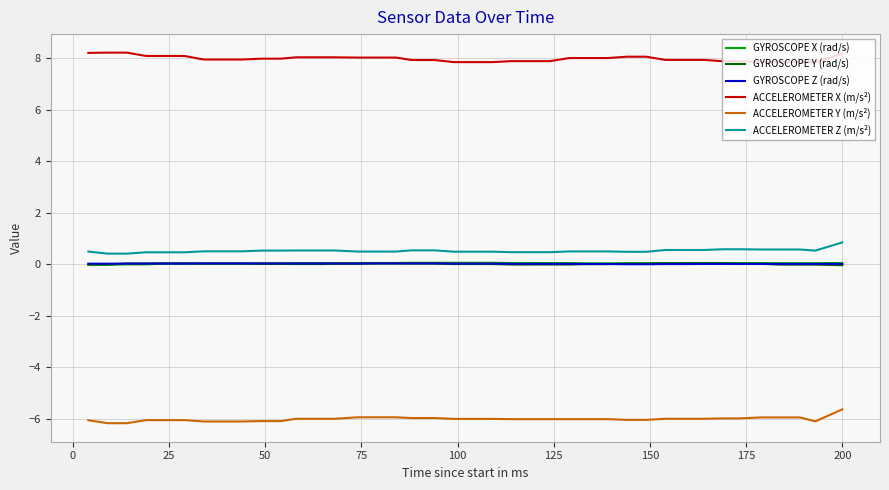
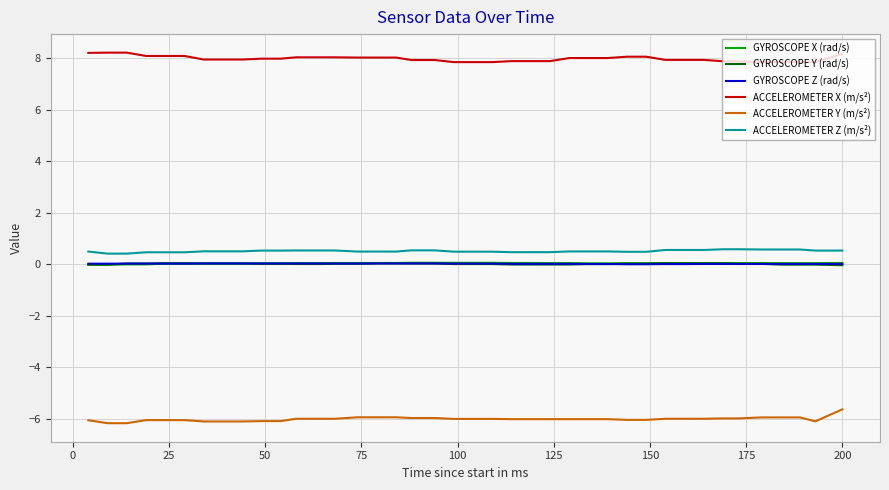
  {
    "ACCELEROMETER Y (m/s²)": {
      "200": -5.6
    },
    "ACCELEROMETER Z (m/s²)": {
-     "200": 0.9
+     "200": 0.5
    }
  }
